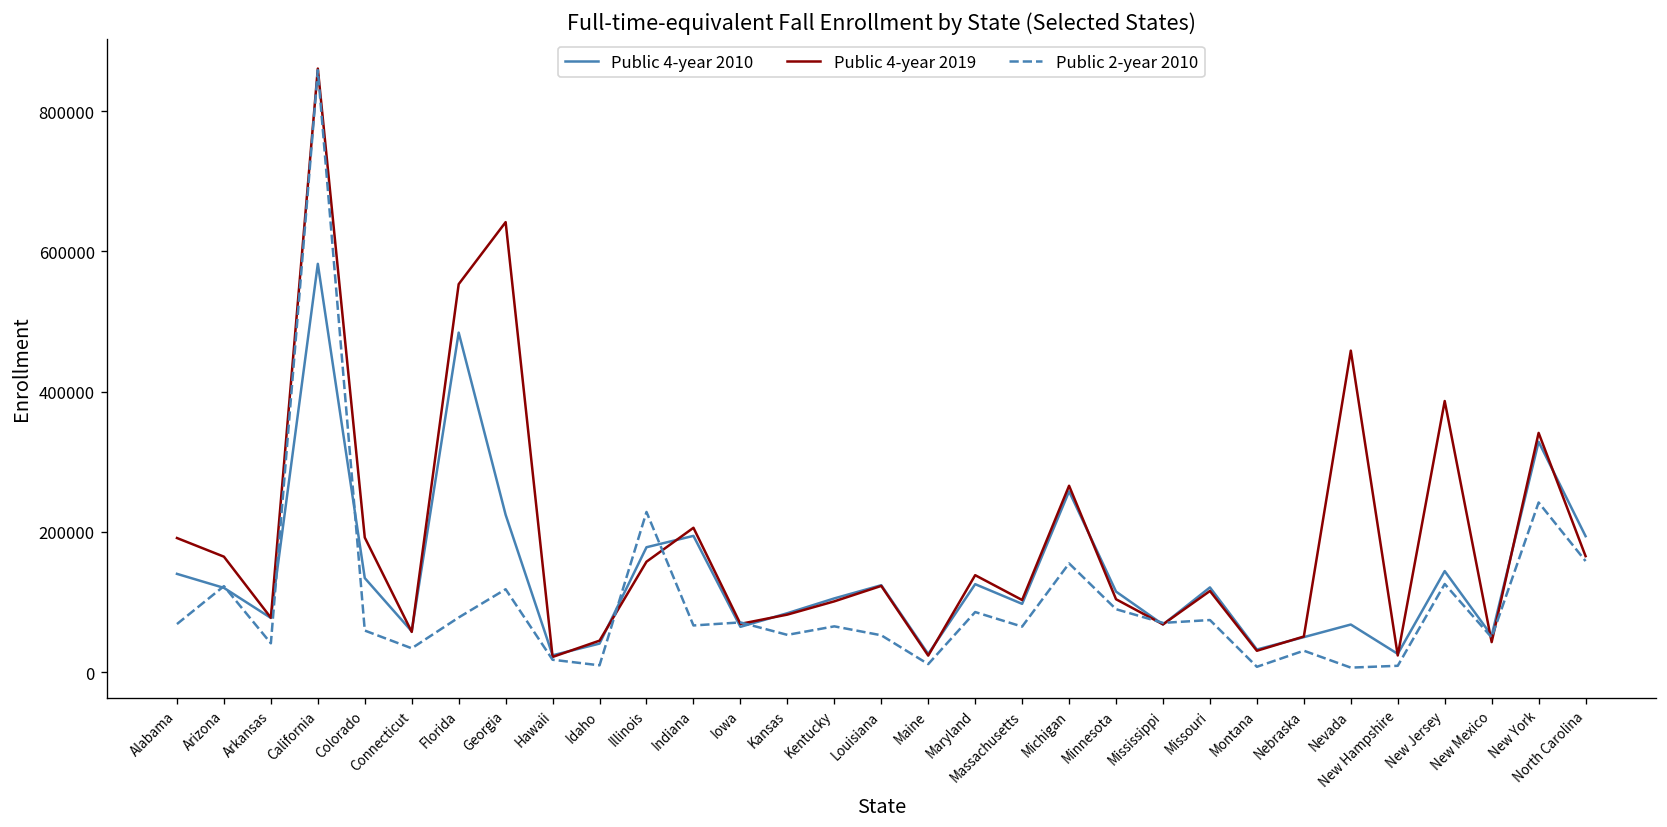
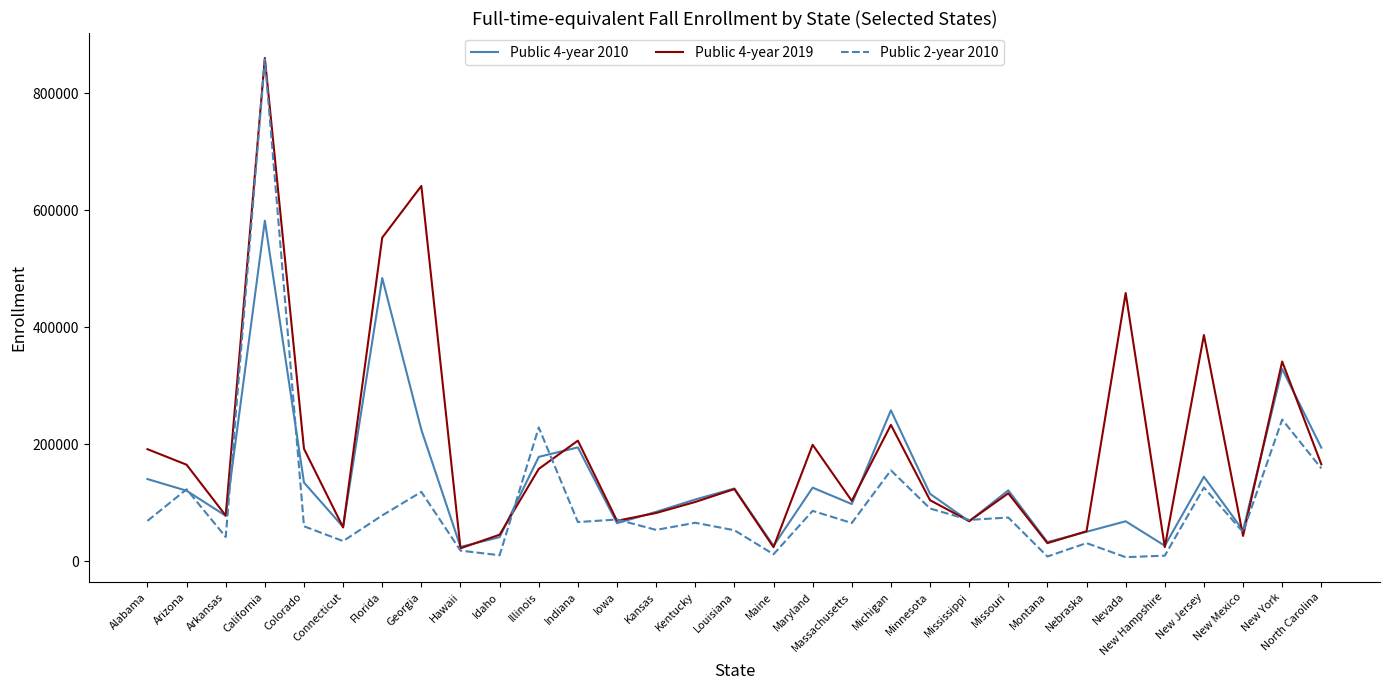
  {
    "Public 4-year 2019": {
      "Alabama": 190000,
      "Arizona": 160000,
      "Colorado": 190000,
      "Florida": 550000,
      "Georgia": 640000,
      "Illinois": 160000,
      "Indiana": 210000,
-     "Maryland": 140000,
+     "Maryland": 200000,
      "Massachusetts": 100000,
-     "Michigan": 270000,
+     "Michigan": 230000,
      "Minnesota": 100000,
      "Missouri": 120000,
      "Nevada": 460000,
      "New Jersey": 390000,
      "New Mexico": 40000,
      "New York": 340000,
      "North Carolina": 170000
    }
  }
